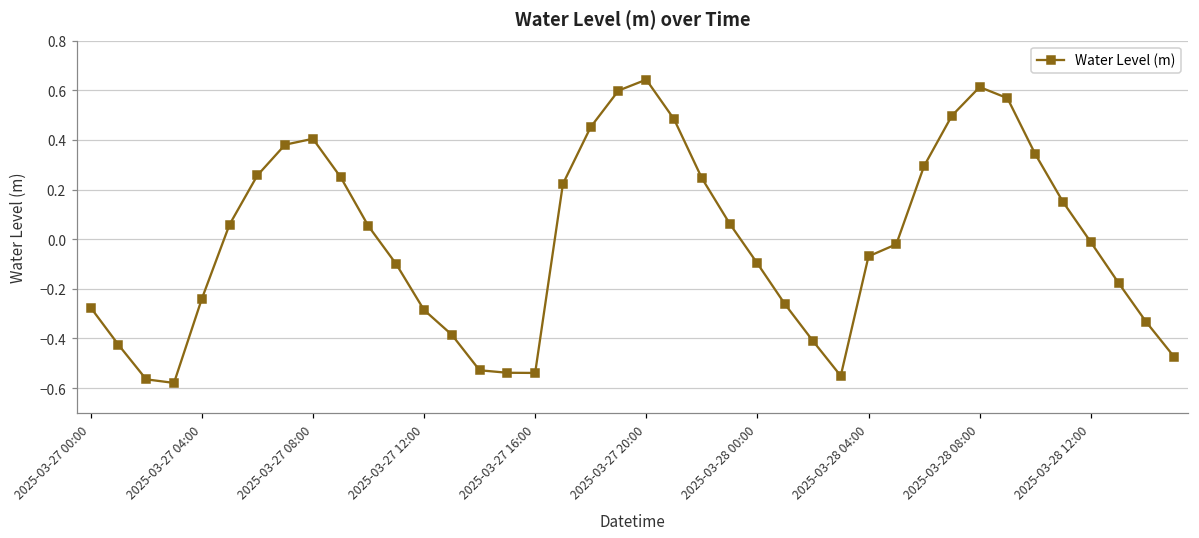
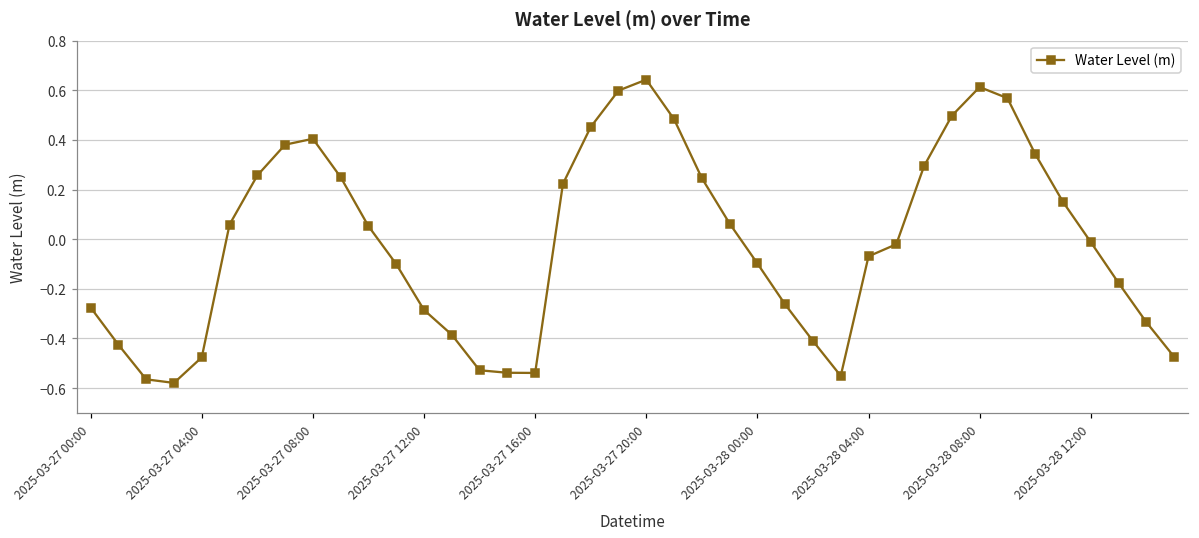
  {
    "2025-03-27 00:00": -0.28,
-   "2025-03-27 04:00": -0.24,
+   "2025-03-27 04:00": -0.48,
    "2025-03-27 08:00": 0.40,
    "2025-03-27 12:00": -0.29,
    "2025-03-27 16:00": -0.54,
    "2025-03-27 20:00": 0.64,
    "2025-03-28 00:00": -0.10,
    "2025-03-28 04:00": -0.07,
    "2025-03-28 08:00": 0.61,
    "2025-03-28 12:00": -0.01
  }
